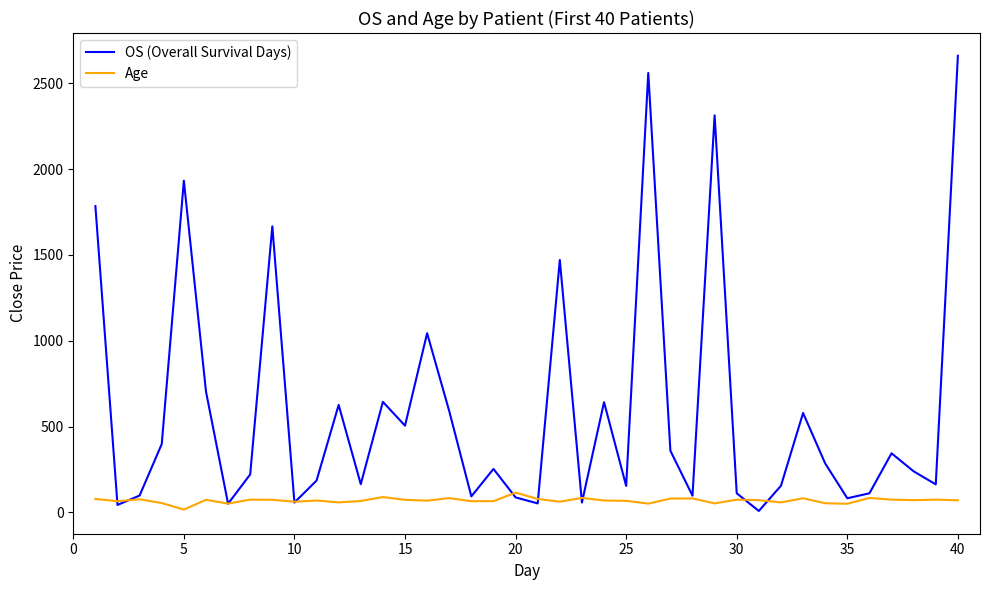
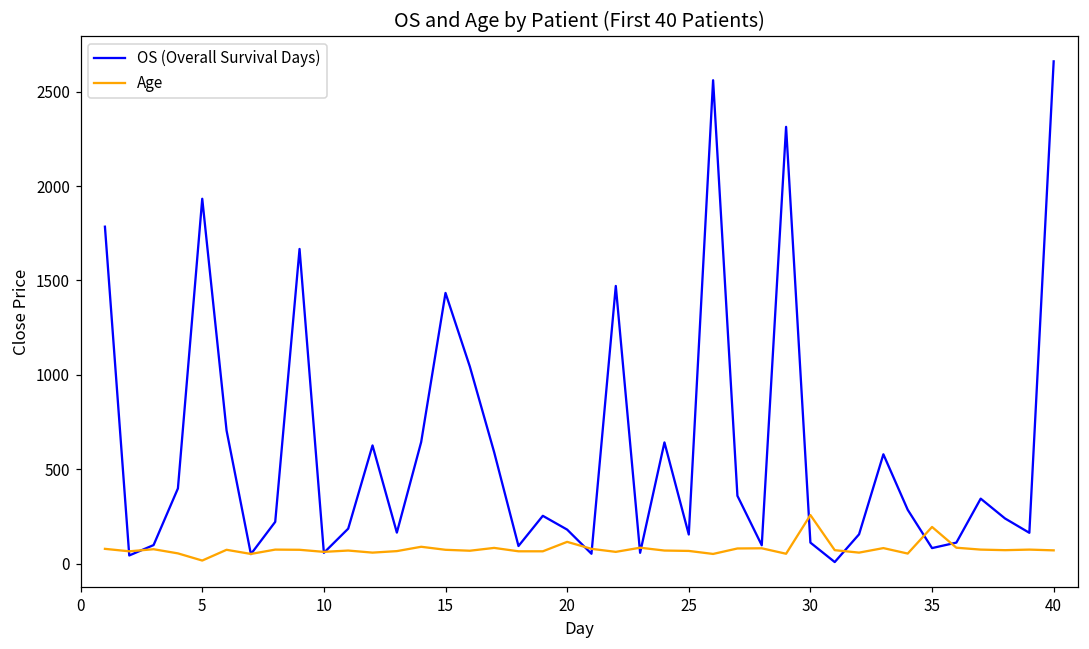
  {
    "OS (Overall Survival Days)": {
      "5": 1930,
-     "15": 510,
-     "20": 90,
+     "15": 1430,
+     "20": 180,
      "25": 150,
      "30": 110,
      "35": 80,
      "40": 2660
    },
    "Age": {
      "5": 20,
      "15": 70,
      "20": 120,
      "25": 70,
-     "30": 70,
-     "35": 50,
+     "30": 260,
+     "35": 190,
      "40": 70
    }
  }
